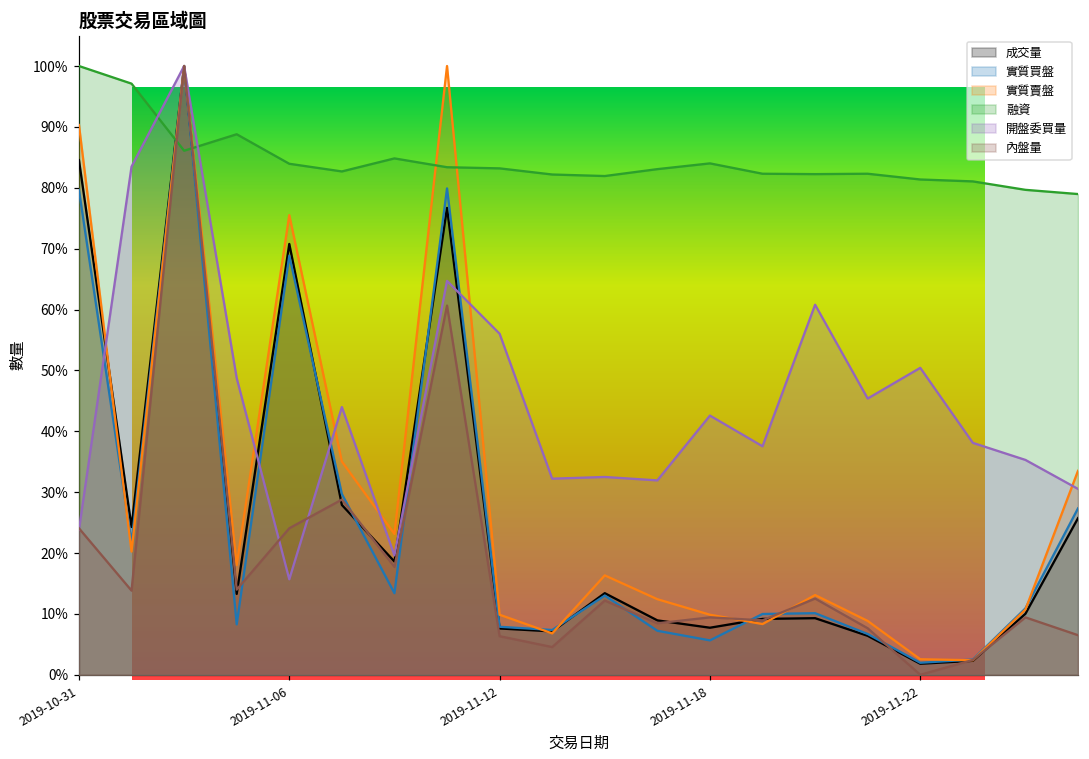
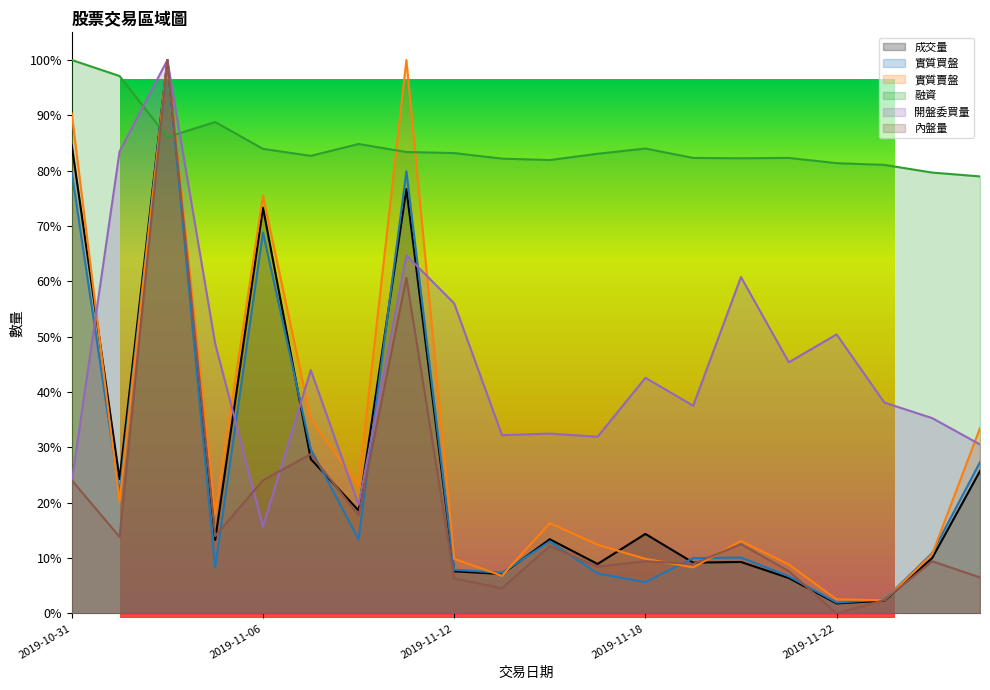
  {
    "成交量": {
      "2019-10-31": "85%",
-     "2019-11-06": "71%",
-     "2019-11-18": "8%"
+     "2019-11-06": "73%",
+     "2019-11-18": "14%"
    }
  }
